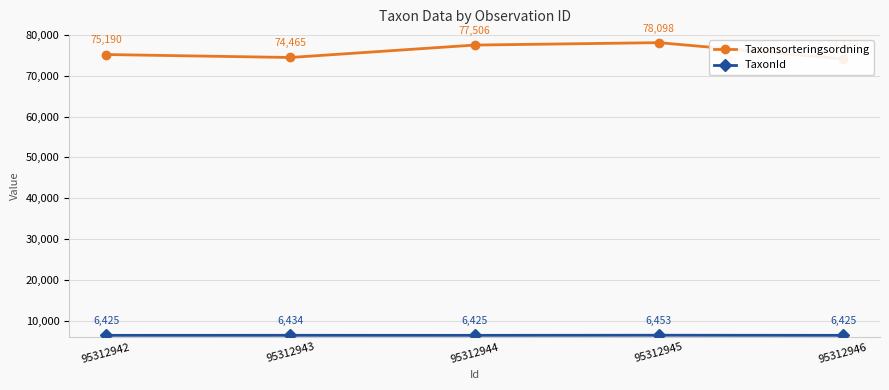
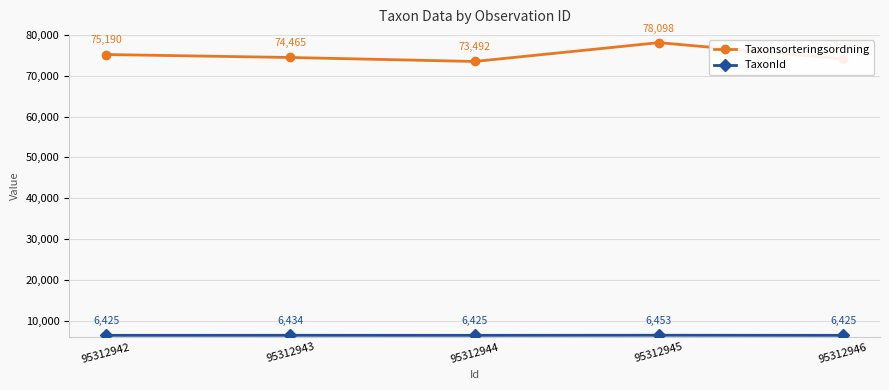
  {
    "Taxonsorteringsordning": {
      "95312942": "75,190",
      "95312943": "74,465",
-     "95312944": "77,506",
+     "95312944": "73,492",
      "95312945": "78,098"
    },
    "TaxonId": {
      "95312942": "6,425",
      "95312943": "6,434",
      "95312944": "6,425",
      "95312945": "6,453",
      "95312946": "6,425"
    }
  }
